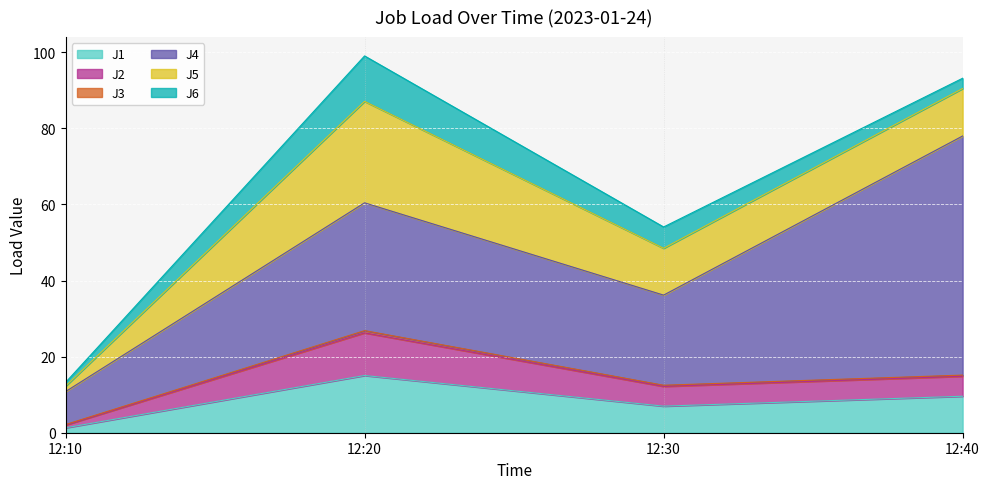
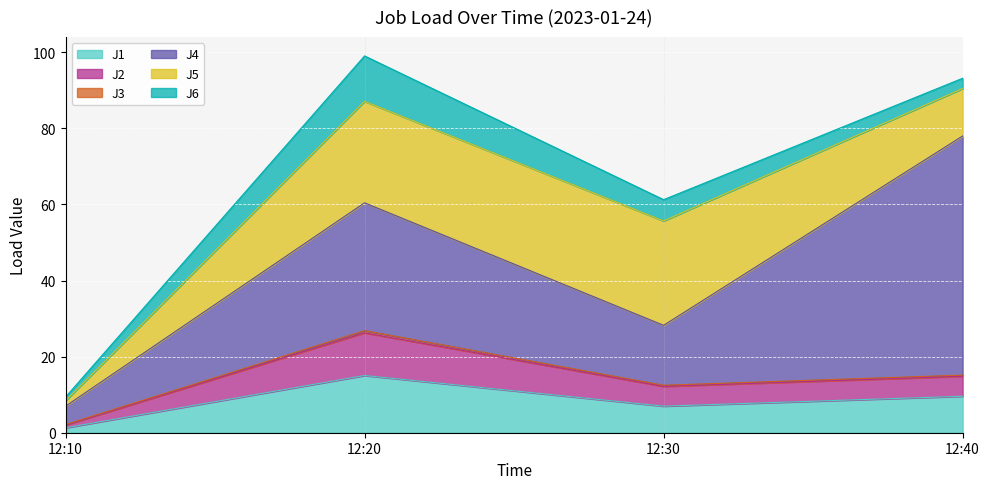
  {
    "J1": {
      "12:10": 1,
      "12:20": 15,
      "12:30": 7,
      "12:40": 10
    },
    "J4": {
-     "12:10": 9,
+     "12:10": 5,
      "12:20": 34,
-     "12:30": 24,
+     "12:30": 16,
      "12:40": 63
    },
    "J5": {
      "12:10": 1,
      "12:20": 27,
-     "12:30": 12,
+     "12:30": 27,
      "12:40": 12
    },
    "J6": {
      "12:10": 1,
      "12:20": 12,
      "12:30": 6,
      "12:40": 3
    }
  }
